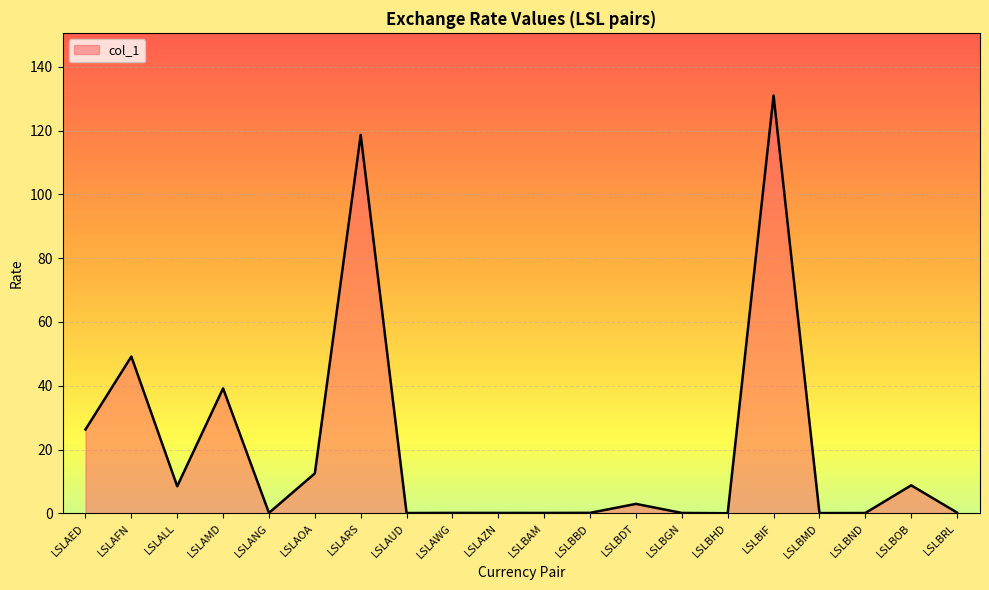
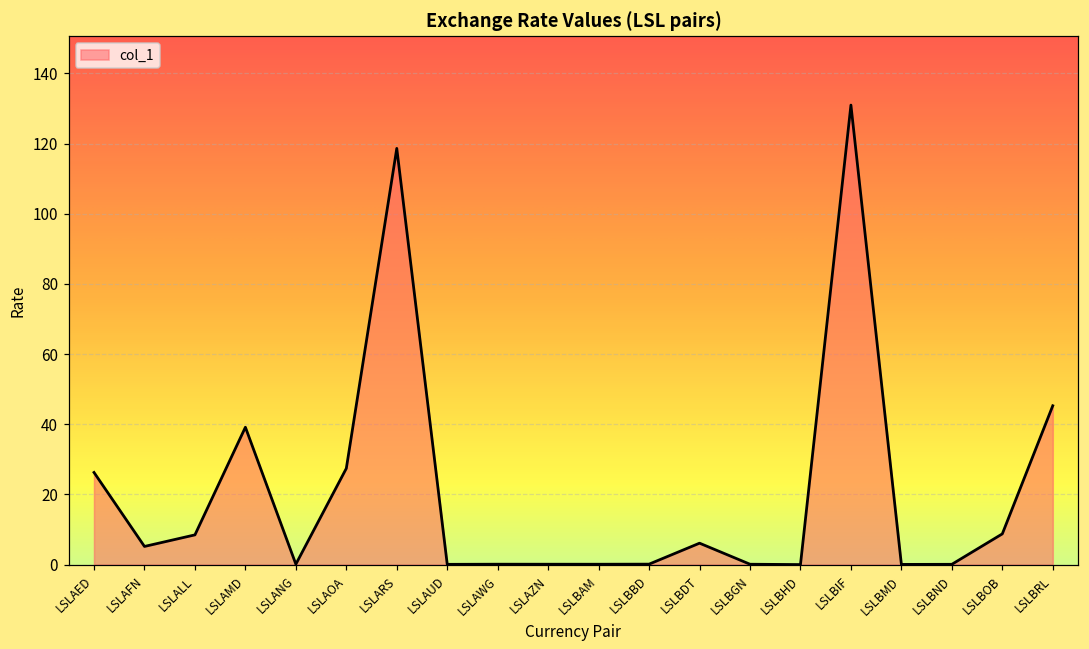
  {
    "LSLAED": 26,
-   "LSLAFN": 49,
+   "LSLAFN": 5,
    "LSLALL": 8,
    "LSLAMD": 39,
    "LSLANG": 0,
-   "LSLAOA": 13,
+   "LSLAOA": 27,
    "LSLARS": 119,
    "LSLAUD": 0,
    "LSLAWG": 0,
    "LSLAZN": 0,
    "LSLBAM": 0,
    "LSLBBD": 0,
-   "LSLBDT": 3,
+   "LSLBDT": 6,
    "LSLBGN": 0,
    "LSLBHD": 0,
    "LSLBIF": 131,
    "LSLBMD": 0,
    "LSLBND": 0,
    "LSLBOB": 9,
-   "LSLBRL": 0
+   "LSLBRL": 45
  }
